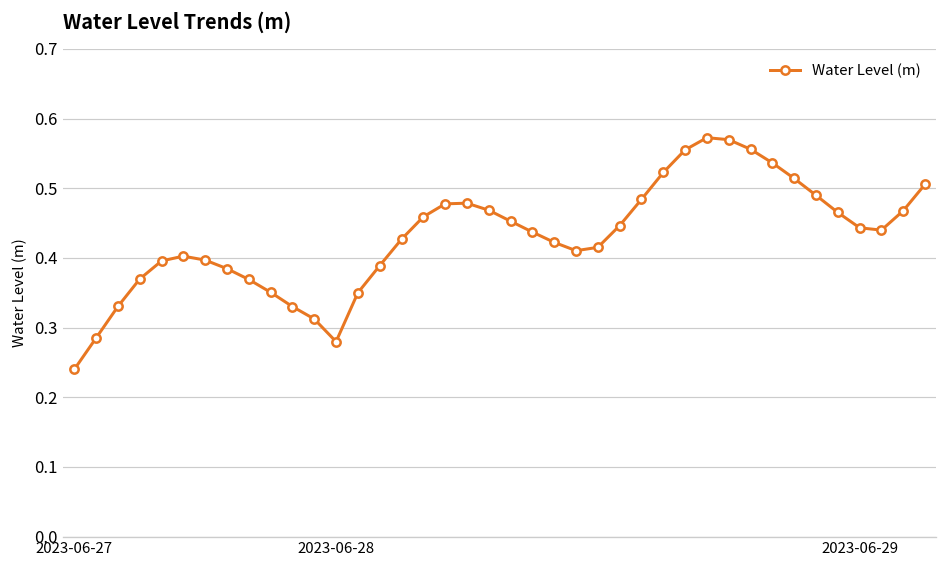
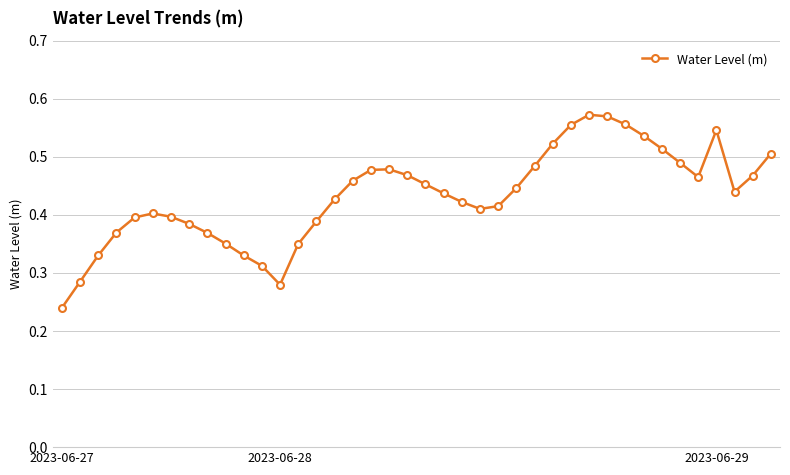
  {
    "2023-06-27": 0.24,
    "2023-06-28": 0.28,
-   "2023-06-29": 0.44
+   "2023-06-29": 0.55
  }
